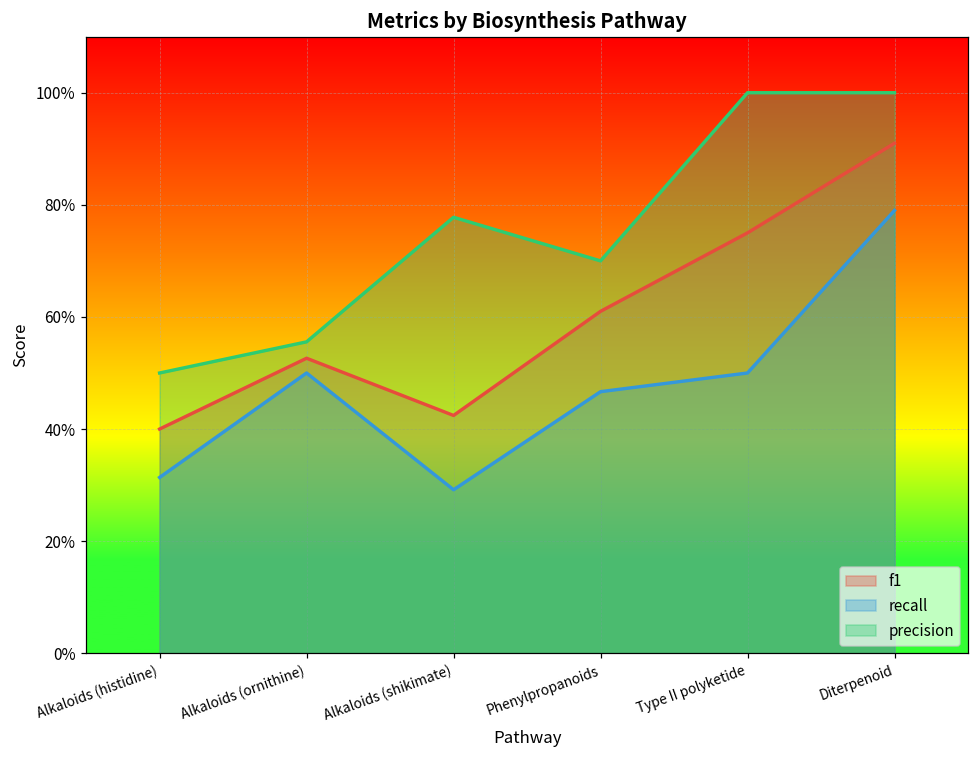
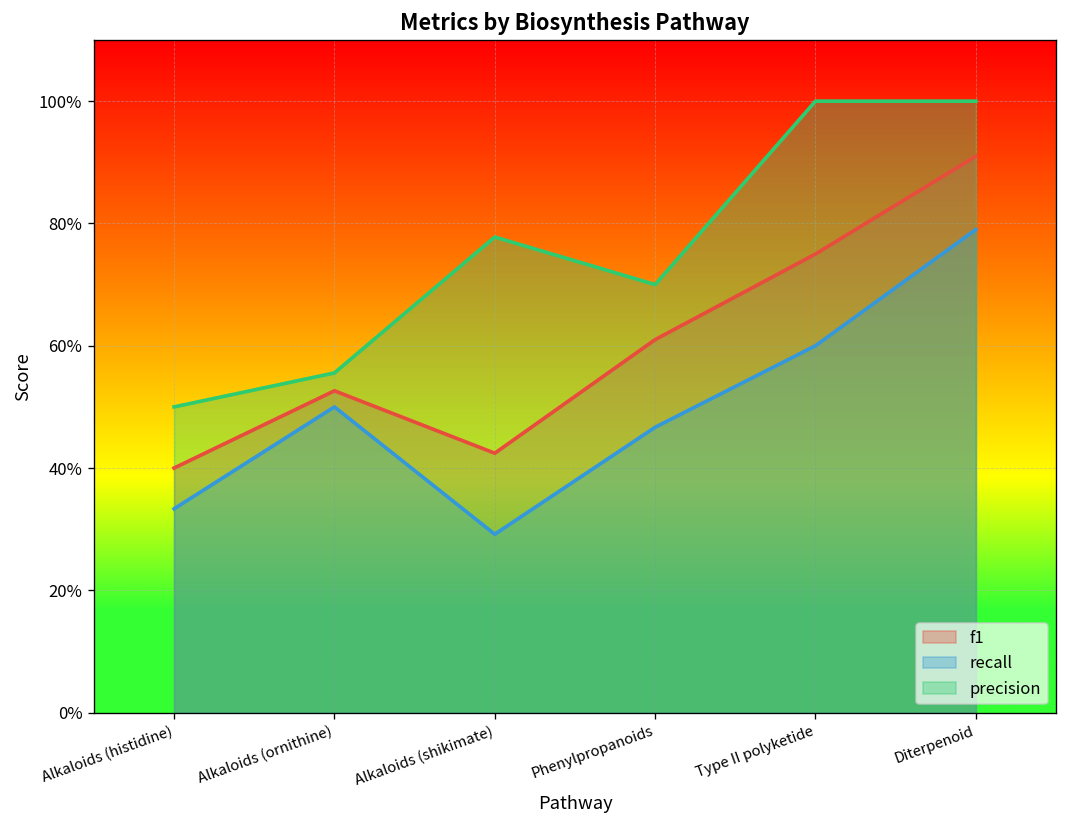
  {
    "f1": {
      "Alkaloids (histidine)": "40%",
      "Alkaloids (ornithine)": "53%",
      "Alkaloids (shikimate)": "42%",
      "Phenylpropanoids": "61%",
      "Type II polyketide": "75%",
      "Diterpenoid": "91%"
    },
    "recall": {
-     "Alkaloids (histidine)": "31%",
+     "Alkaloids (histidine)": "33%",
      "Alkaloids (ornithine)": "50%",
      "Alkaloids (shikimate)": "29%",
      "Phenylpropanoids": "47%",
-     "Type II polyketide": "50%",
+     "Type II polyketide": "60%",
      "Diterpenoid": "79%"
    },
    "precision": {
      "Alkaloids (histidine)": "50%",
      "Alkaloids (ornithine)": "56%",
      "Alkaloids (shikimate)": "78%",
      "Phenylpropanoids": "70%",
      "Type II polyketide": "100%",
      "Diterpenoid": "100%"
    }
  }
